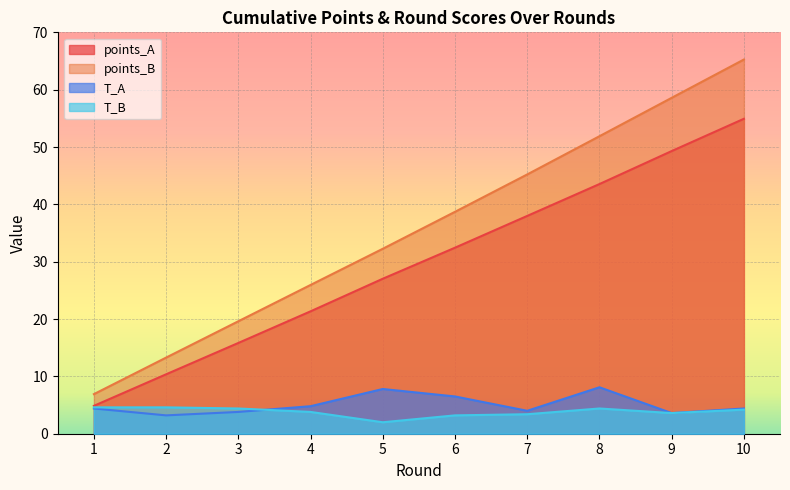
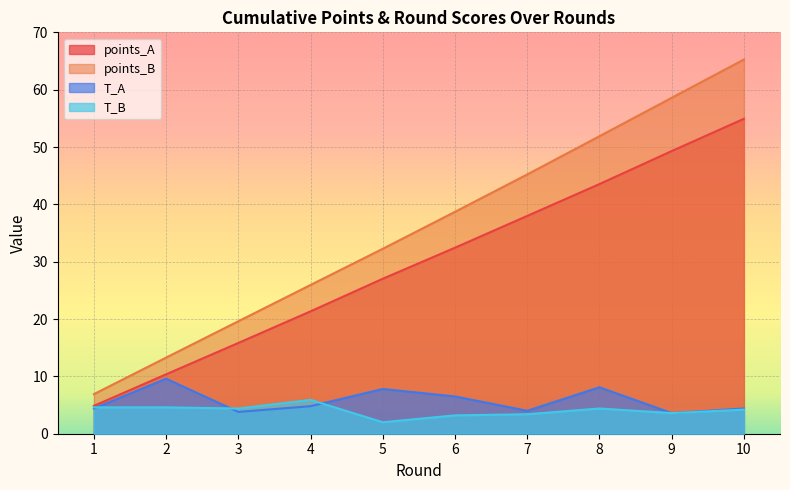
  {
    "T_A": {
-     "2": 3,
+     "2": 10,
      "3": 4,
      "4": 5,
      "5": 8,
      "6": 7,
      "7": 4,
      "8": 8
    },
    "T_B": {
      "2": 5,
      "3": 4,
-     "4": 4,
+     "4": 6,
      "5": 2,
      "6": 3,
      "7": 3,
      "8": 4
    }
  }
